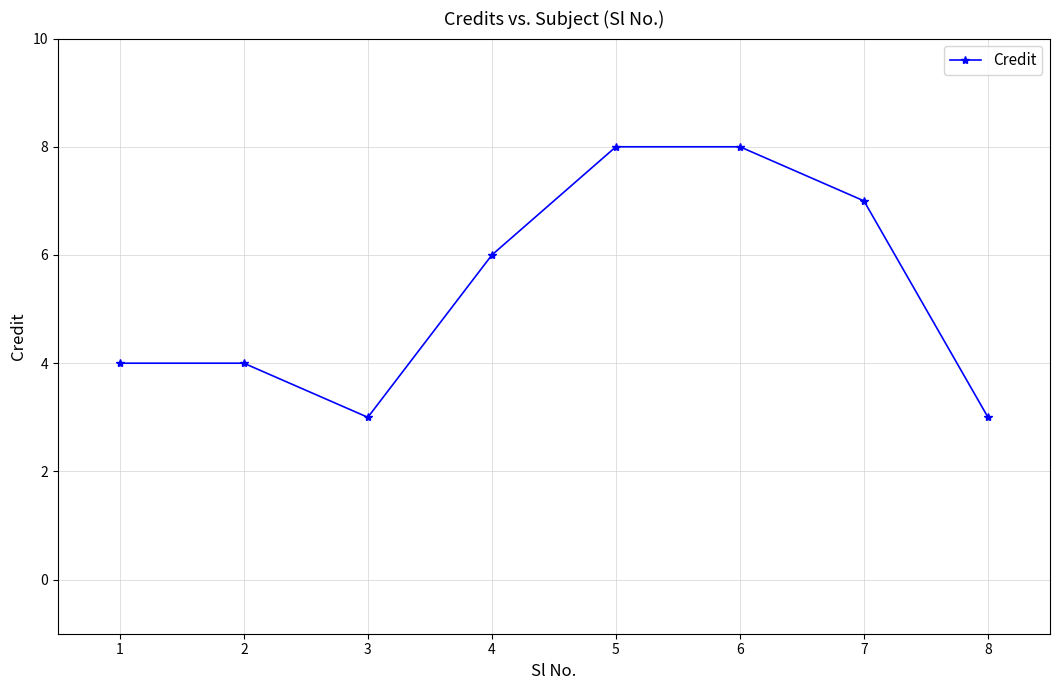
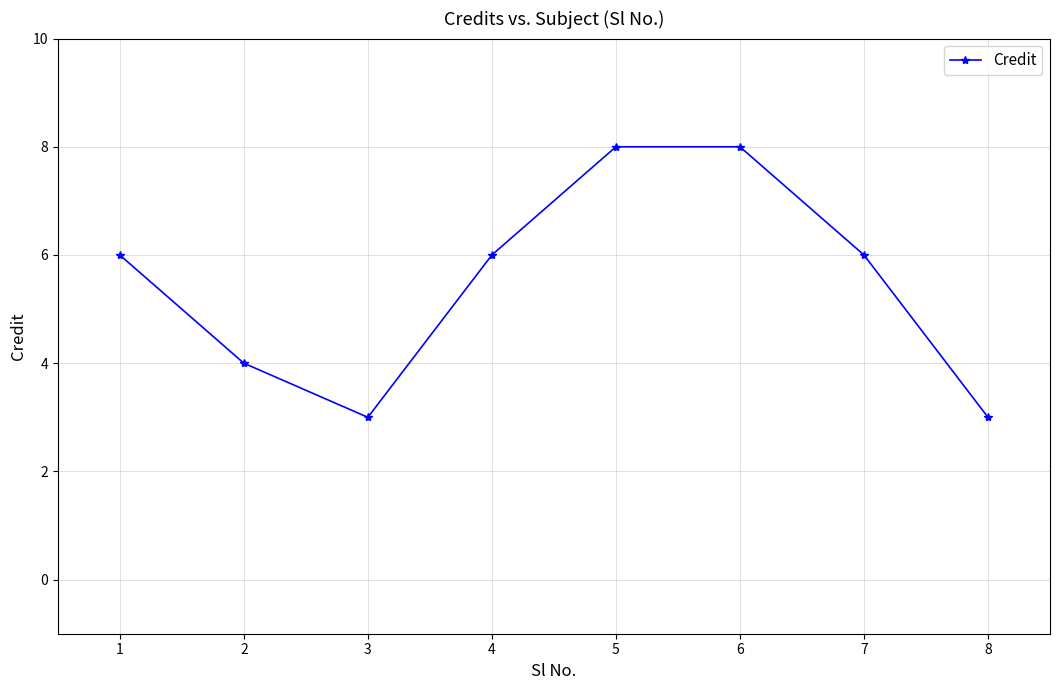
  {
-   "1": 4,
+   "1": 6,
    "2": 4,
    "3": 3,
    "4": 6,
    "5": 8,
    "6": 8,
-   "7": 7,
+   "7": 6,
    "8": 3
  }
